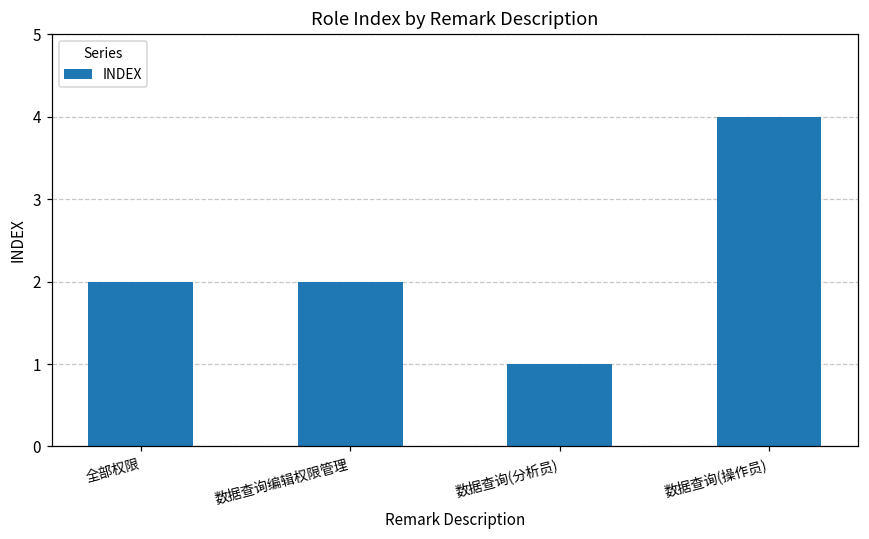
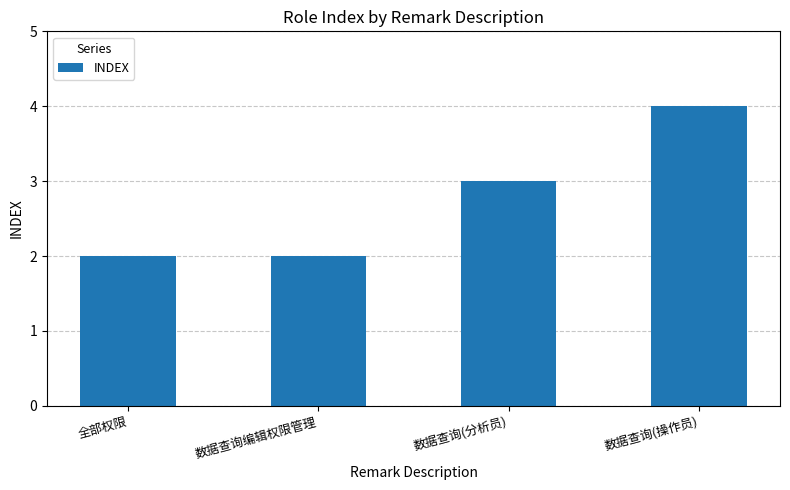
  {
    "全部权限": 2,
    "数据查询编辑权限管理": 2,
-   "数据查询(分析员)": 1,
+   "数据查询(分析员)": 3,
    "数据查询(操作员)": 4
  }
